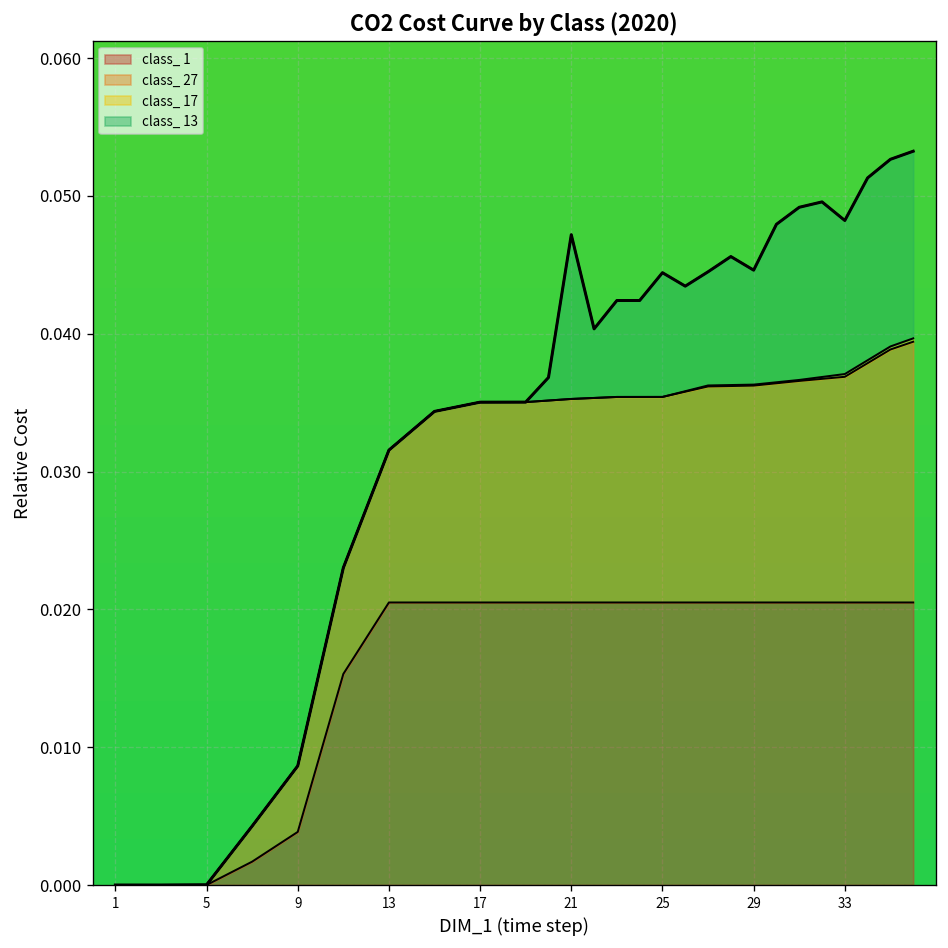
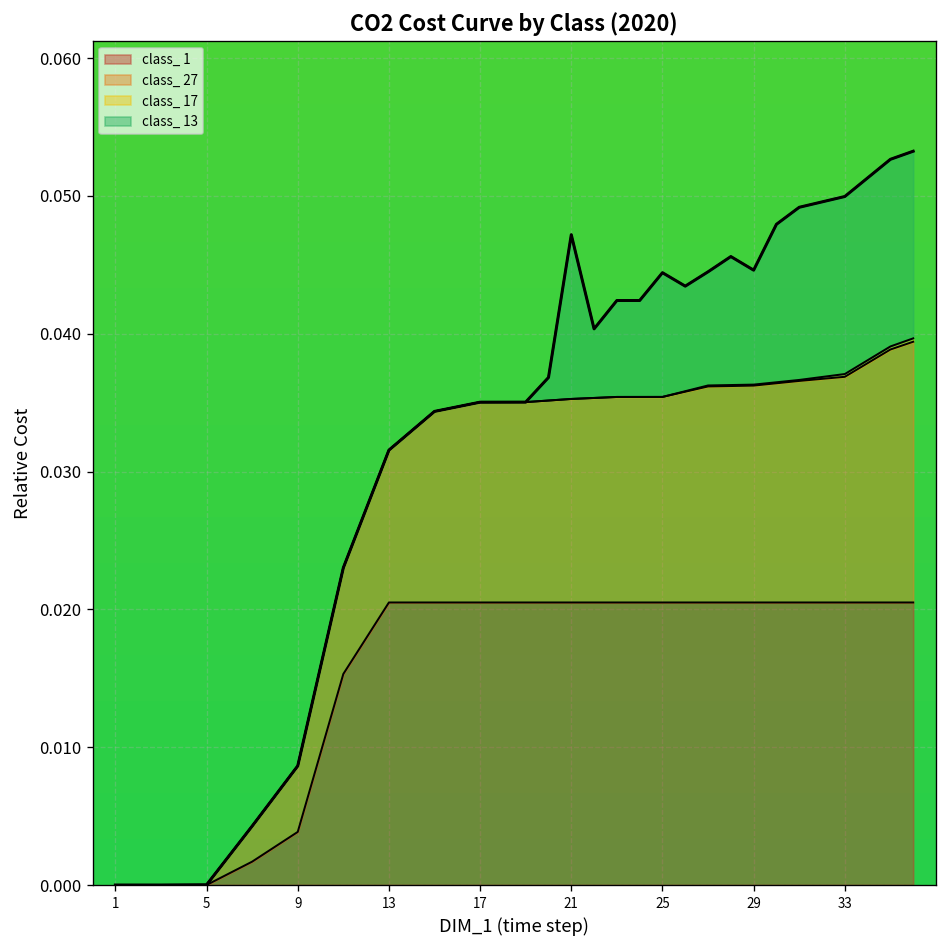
  {
    "class_ 13": {
      "21": 0.0119,
      "25": 0.0090,
      "29": 0.0083,
-     "33": 0.0111
+     "33": 0.0129
    }
  }
